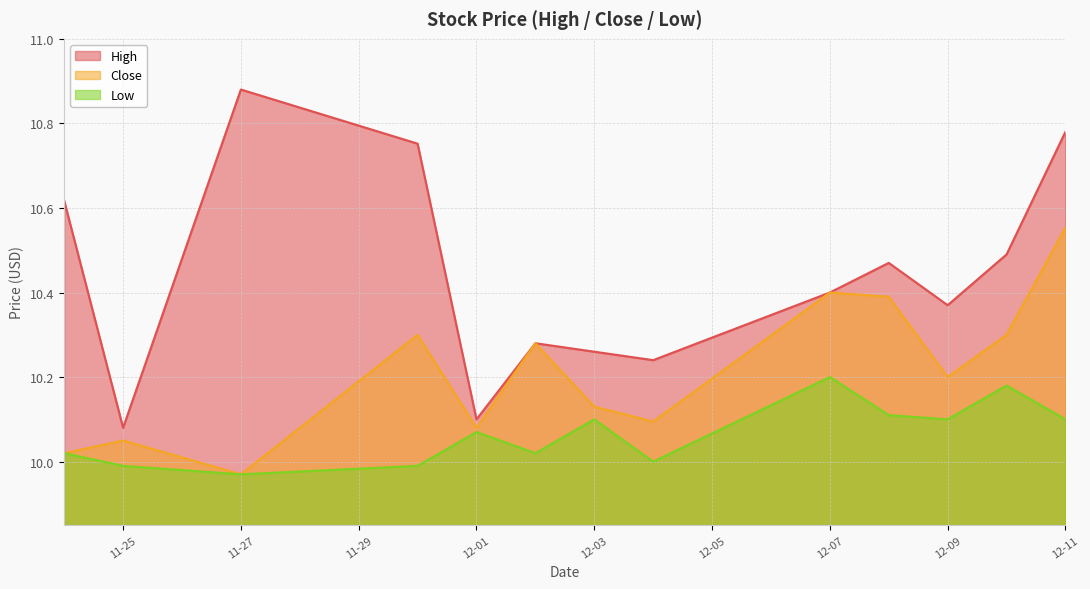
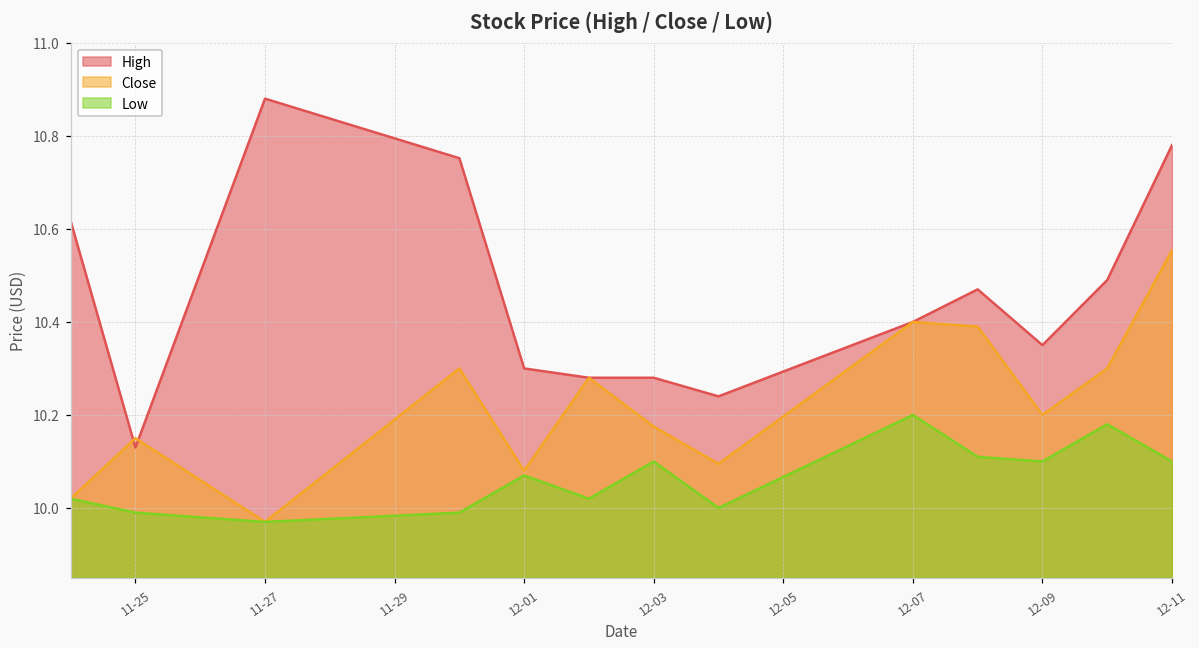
  {
    "High": {
-     "11-25": 10.08,
+     "11-25": 10.13,
      "11-27": 10.88,
-     "12-01": 10.1,
-     "12-03": 10.26,
-     "12-09": 10.37,
+     "12-01": 10.3,
+     "12-03": 10.28,
+     "12-09": 10.35,
      "12-11": 10.78
    },
    "Close": {
-     "11-25": 10.05,
+     "11-25": 10.15,
      "12-01": 10.08,
-     "12-03": 10.13,
+     "12-03": 10.18,
      "12-09": 10.20,
      "12-11": 10.55
    },
    "Low": {
      "11-25": 9.99,
      "12-01": 10.07,
      "12-03": 10.10,
      "12-07": 10.20,
      "12-09": 10.10,
      "12-11": 10.10
    }
  }
